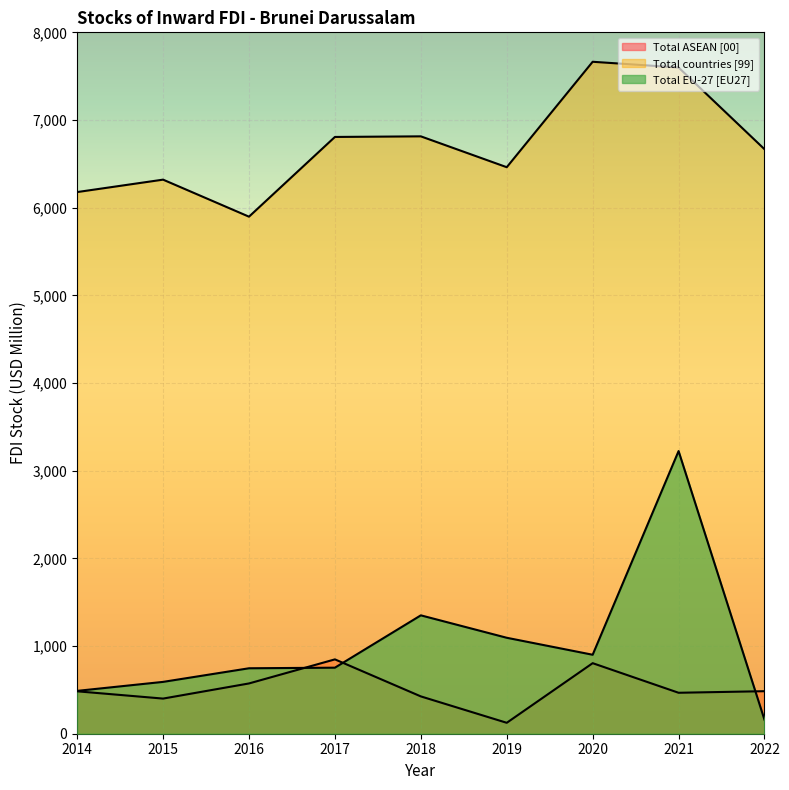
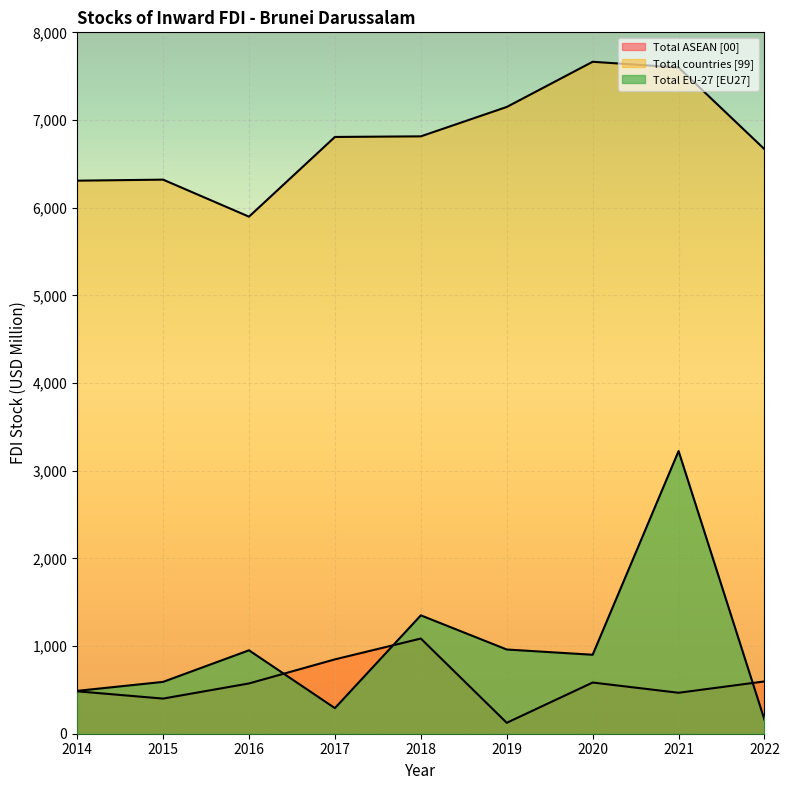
  {
    "Total ASEAN [00]": {
      "2015": "400",
      "2016": "600",
      "2017": "800",
-     "2018": "400",
+     "2018": "1,100",
      "2019": "100",
-     "2020": "800",
+     "2020": "600",
      "2021": "500",
-     "2022": "500"
+     "2022": "600"
    },
    "Total countries [99]": {
-     "2014": "6,200",
+     "2014": "6,300",
      "2015": "6,300",
      "2016": "5,900",
      "2017": "6,800",
      "2018": "6,800",
-     "2019": "6,500",
+     "2019": "7,100",
      "2020": "7,700",
      "2022": "6,700"
    },
    "Total EU-27 [EU27]": {
      "2015": "600",
-     "2016": "700",
-     "2017": "800",
+     "2016": "1,000",
+     "2017": "300",
      "2018": "1,400",
-     "2019": "1,100",
+     "2019": "1,000",
      "2020": "900",
      "2021": "3,200",
      "2022": "200"
    }
  }
